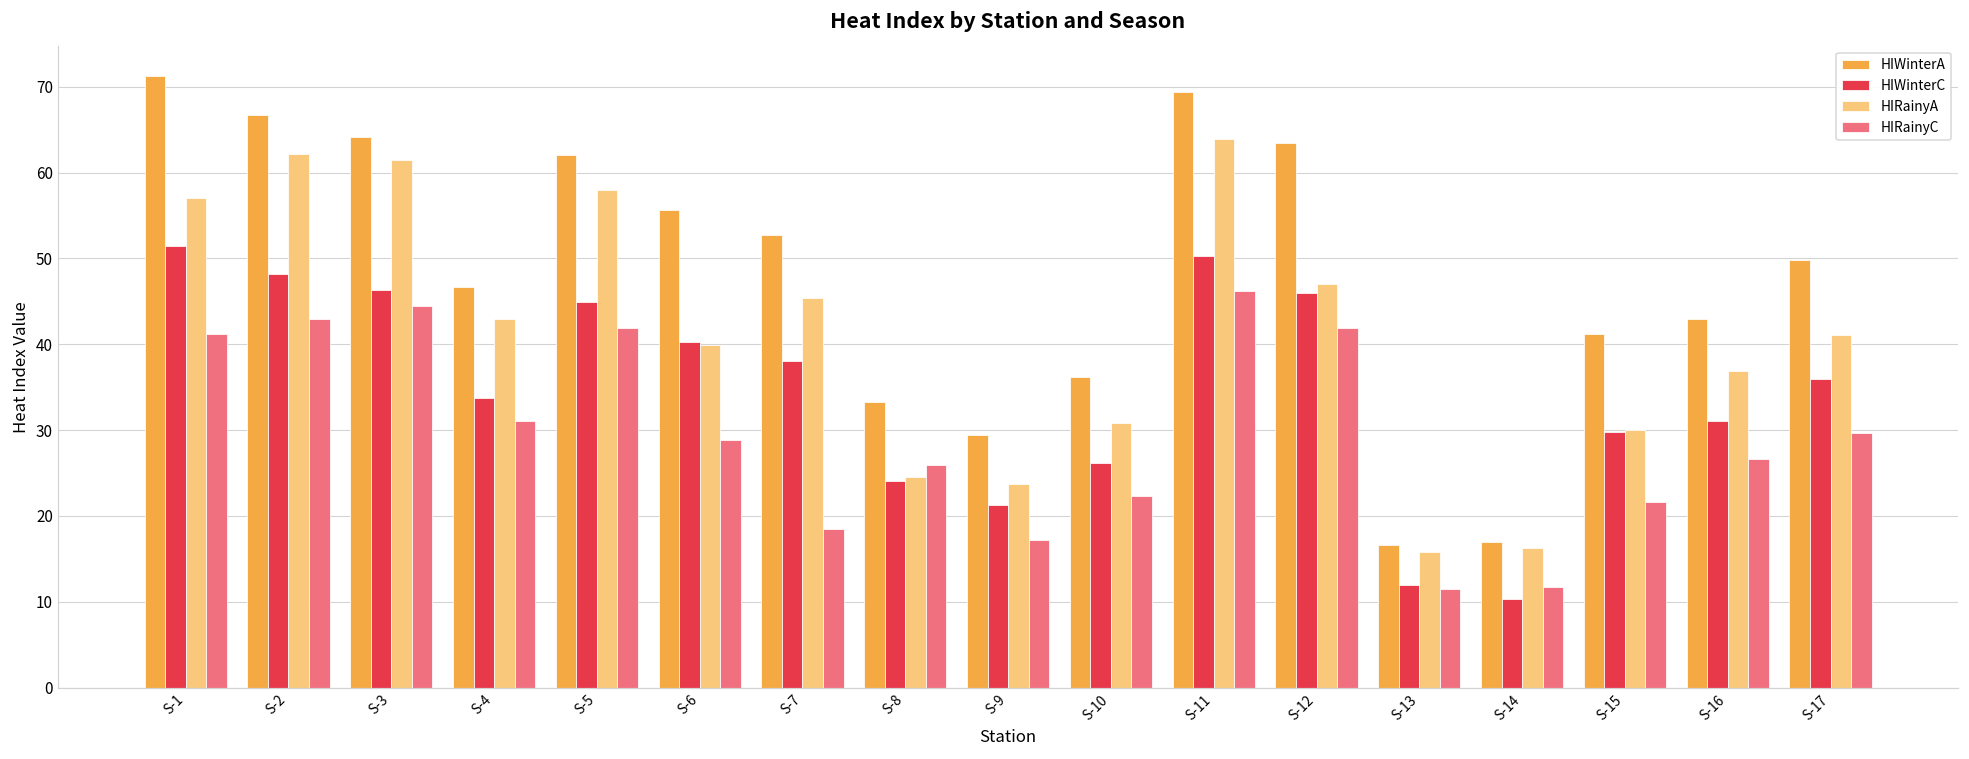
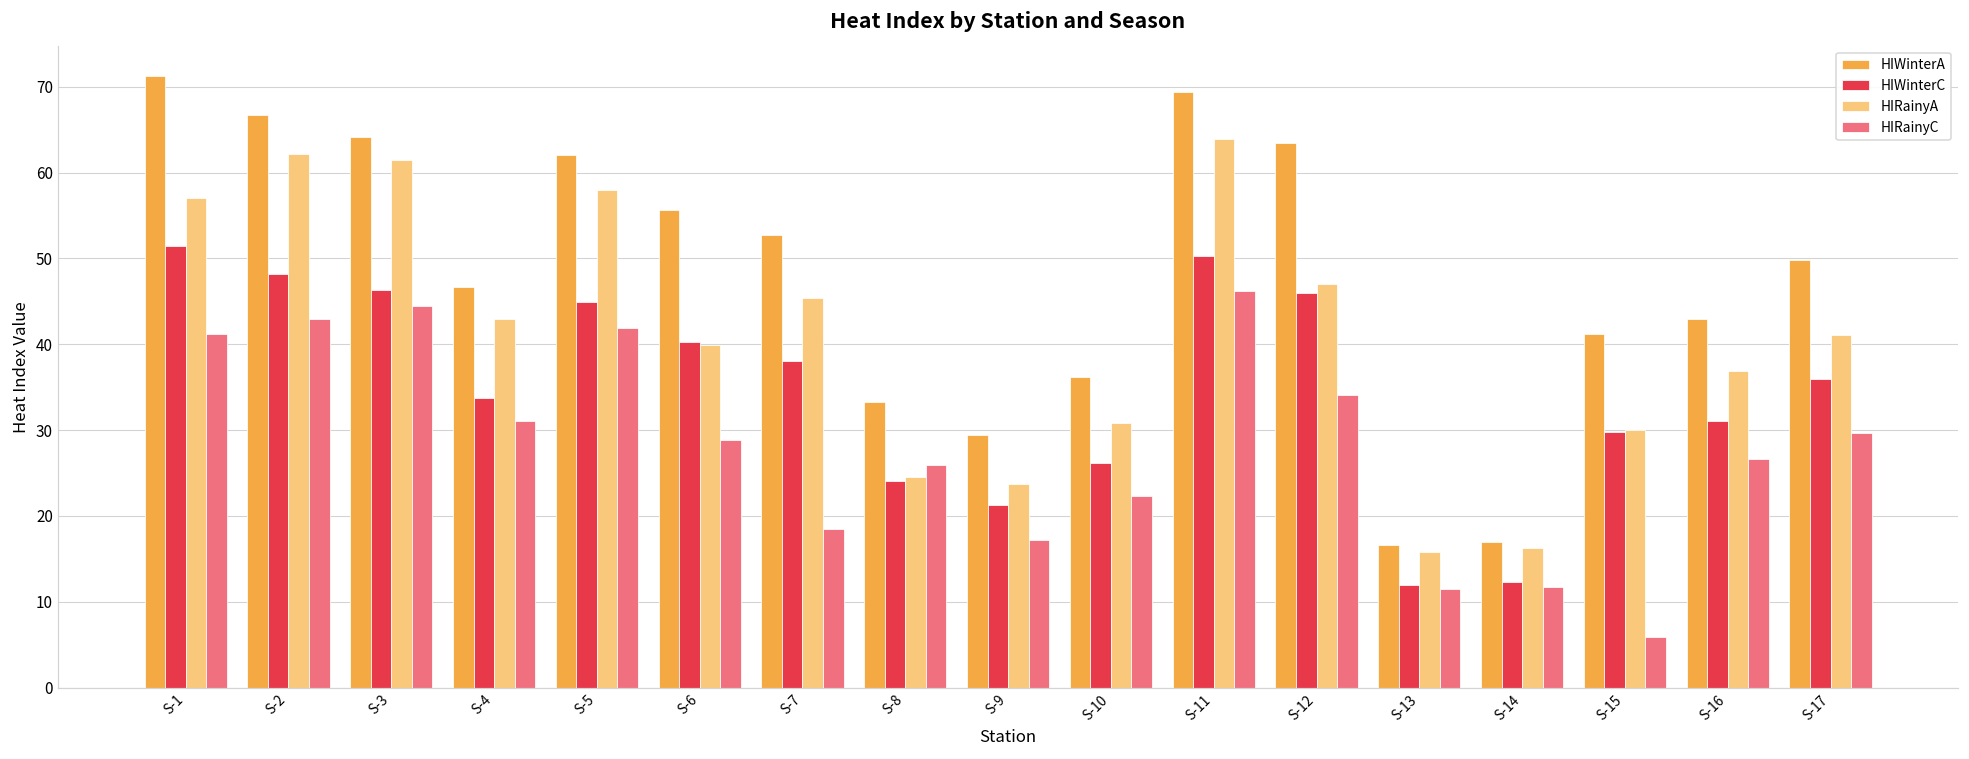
  {
    "HIWinterA": {
      "S-1": 71,
      "S-2": 67,
      "S-3": 64,
      "S-4": 47,
      "S-5": 62,
      "S-6": 56,
      "S-7": 53,
      "S-8": 33,
      "S-9": 29,
      "S-10": 36,
      "S-11": 69,
      "S-12": 63,
      "S-13": 17,
      "S-14": 17,
      "S-15": 41,
      "S-16": 43,
      "S-17": 50
    },
    "HIWinterC": {
      "S-1": 51,
      "S-2": 48,
      "S-3": 46,
      "S-4": 34,
      "S-5": 45,
      "S-6": 40,
      "S-7": 38,
      "S-8": 24,
      "S-9": 21,
      "S-10": 26,
      "S-11": 50,
      "S-12": 46,
      "S-13": 12,
-     "S-14": 10,
+     "S-14": 12,
      "S-15": 30,
      "S-16": 31,
      "S-17": 36
    },
    "HIRainyA": {
      "S-1": 57,
      "S-2": 62,
      "S-3": 61,
      "S-4": 43,
      "S-5": 58,
      "S-6": 40,
      "S-7": 45,
      "S-8": 25,
      "S-9": 24,
      "S-10": 31,
      "S-11": 64,
      "S-12": 47,
      "S-13": 16,
      "S-14": 16,
      "S-15": 30,
      "S-16": 37,
      "S-17": 41
    },
    "HIRainyC": {
      "S-1": 41,
      "S-2": 43,
      "S-3": 44,
      "S-4": 31,
      "S-5": 42,
      "S-6": 29,
      "S-7": 18,
      "S-8": 26,
      "S-9": 17,
      "S-10": 22,
      "S-11": 46,
-     "S-12": 42,
+     "S-12": 34,
      "S-13": 11,
      "S-14": 12,
-     "S-15": 22,
+     "S-15": 6,
      "S-16": 27,
      "S-17": 30
    }
  }
